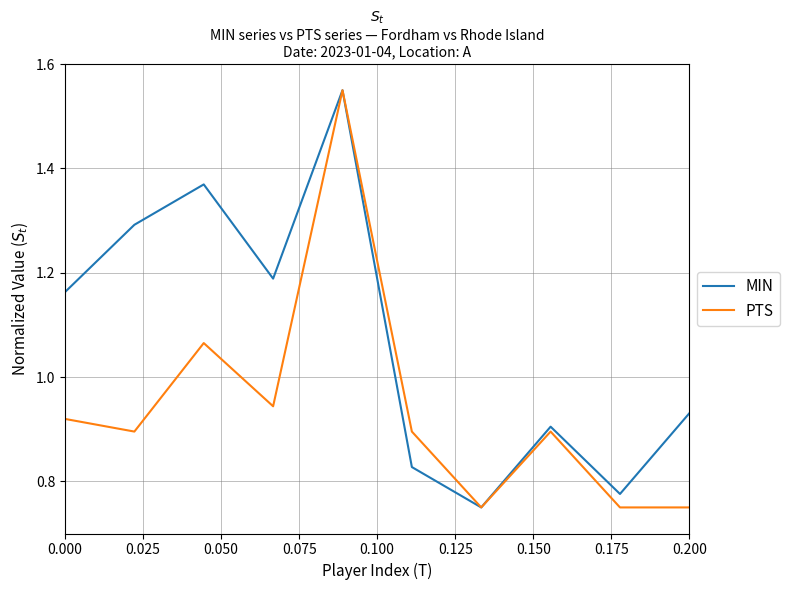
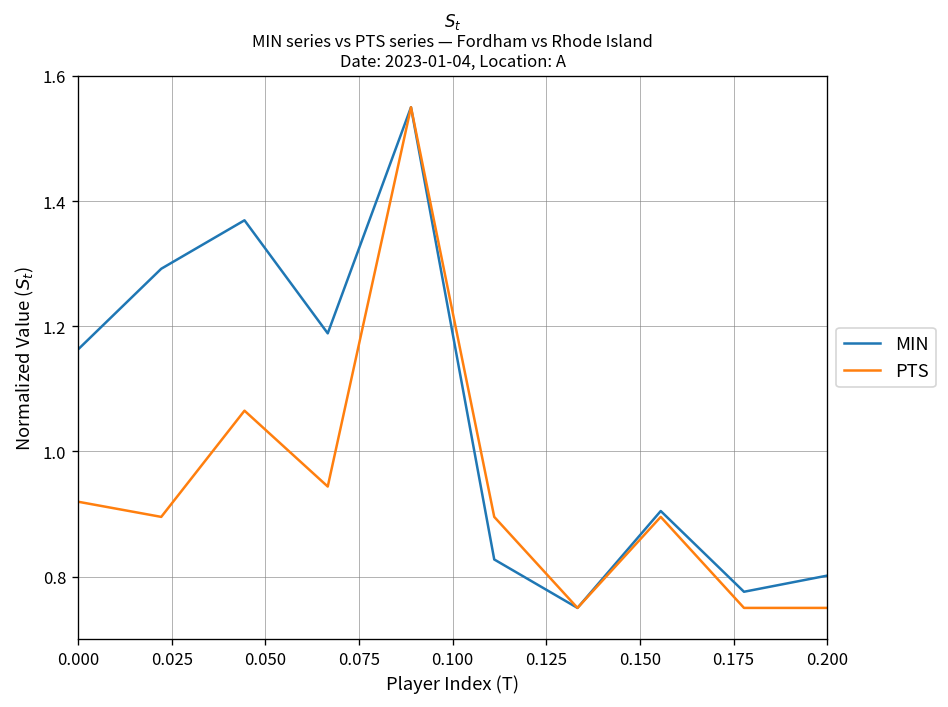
  {
    "MIN": {
      "0.000": 1.16,
-     "0.200": 0.93
+     "0.200": 0.80
    },
    "PTS": {
      "0.000": 0.92,
      "0.200": 0.75
    }
  }
